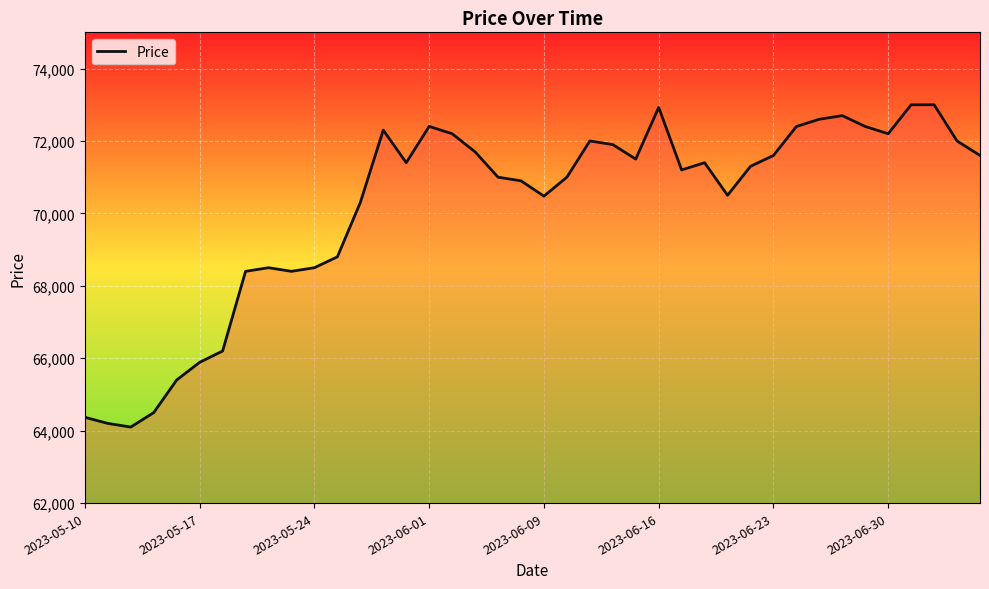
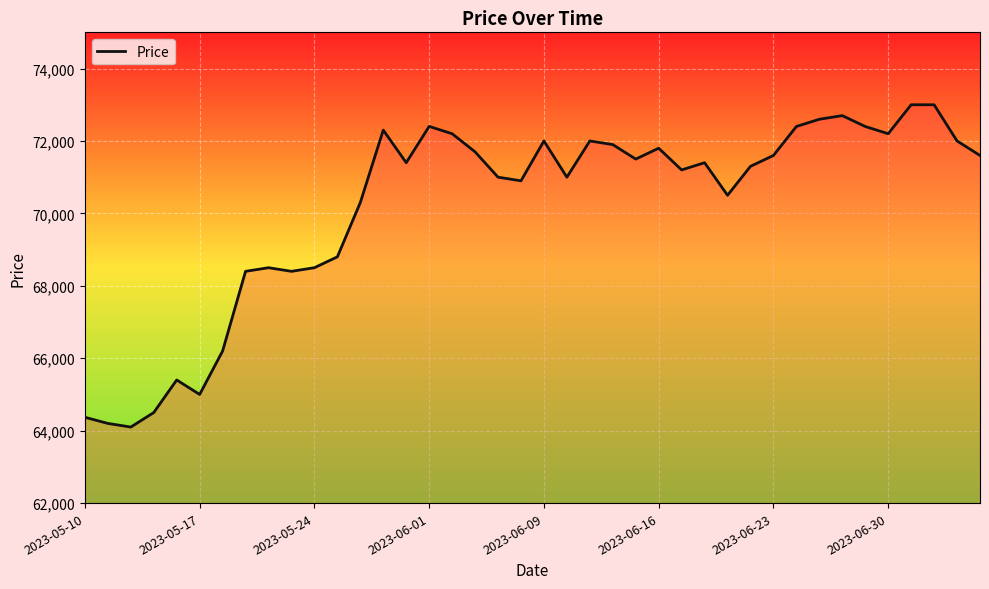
  {
    "2023-05-10": "64,400",
-   "2023-05-17": "65,900",
+   "2023-05-17": "65,000",
    "2023-05-24": "68,500",
    "2023-06-01": "72,400",
-   "2023-06-09": "70,500",
-   "2023-06-16": "72,900",
+   "2023-06-09": "72,000",
+   "2023-06-16": "71,800",
    "2023-06-23": "71,600",
    "2023-06-30": "72,200"
  }
